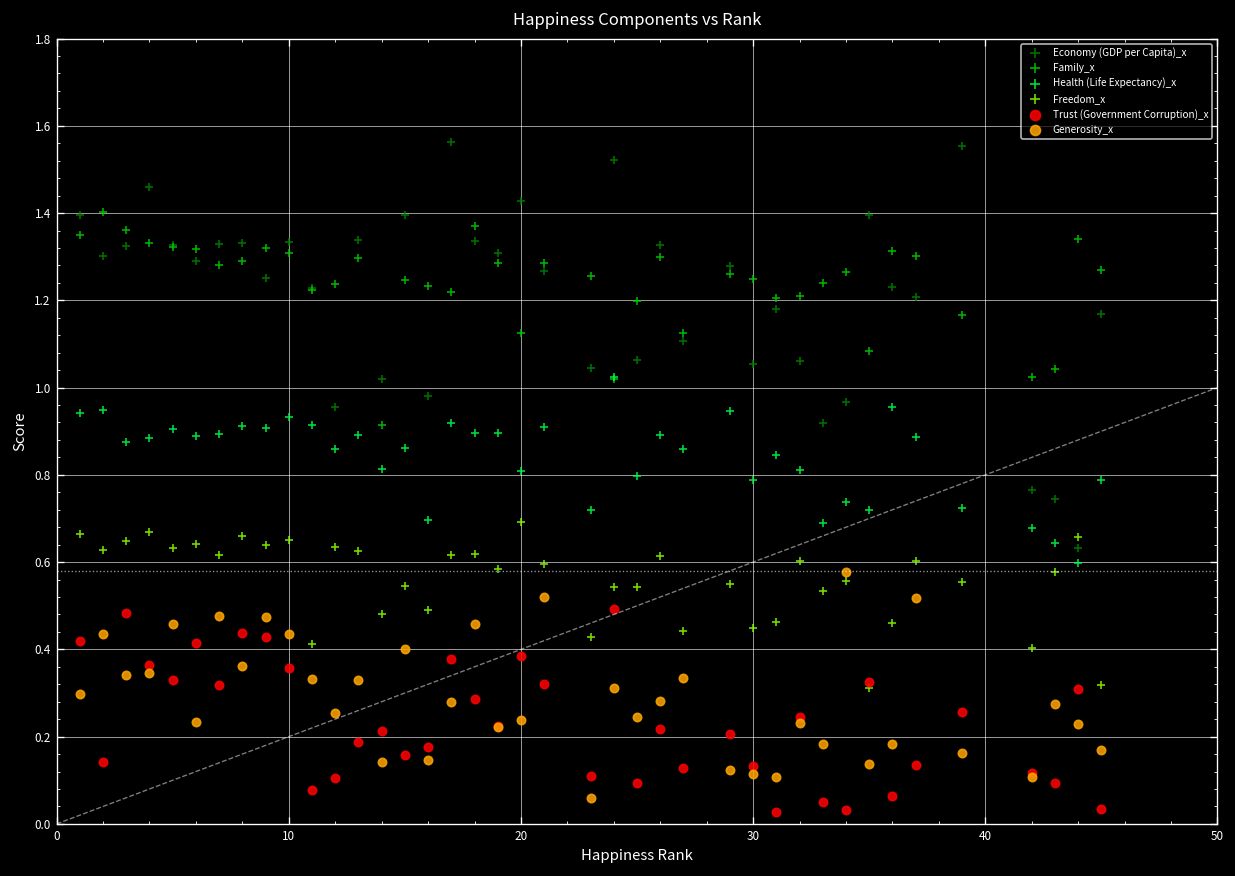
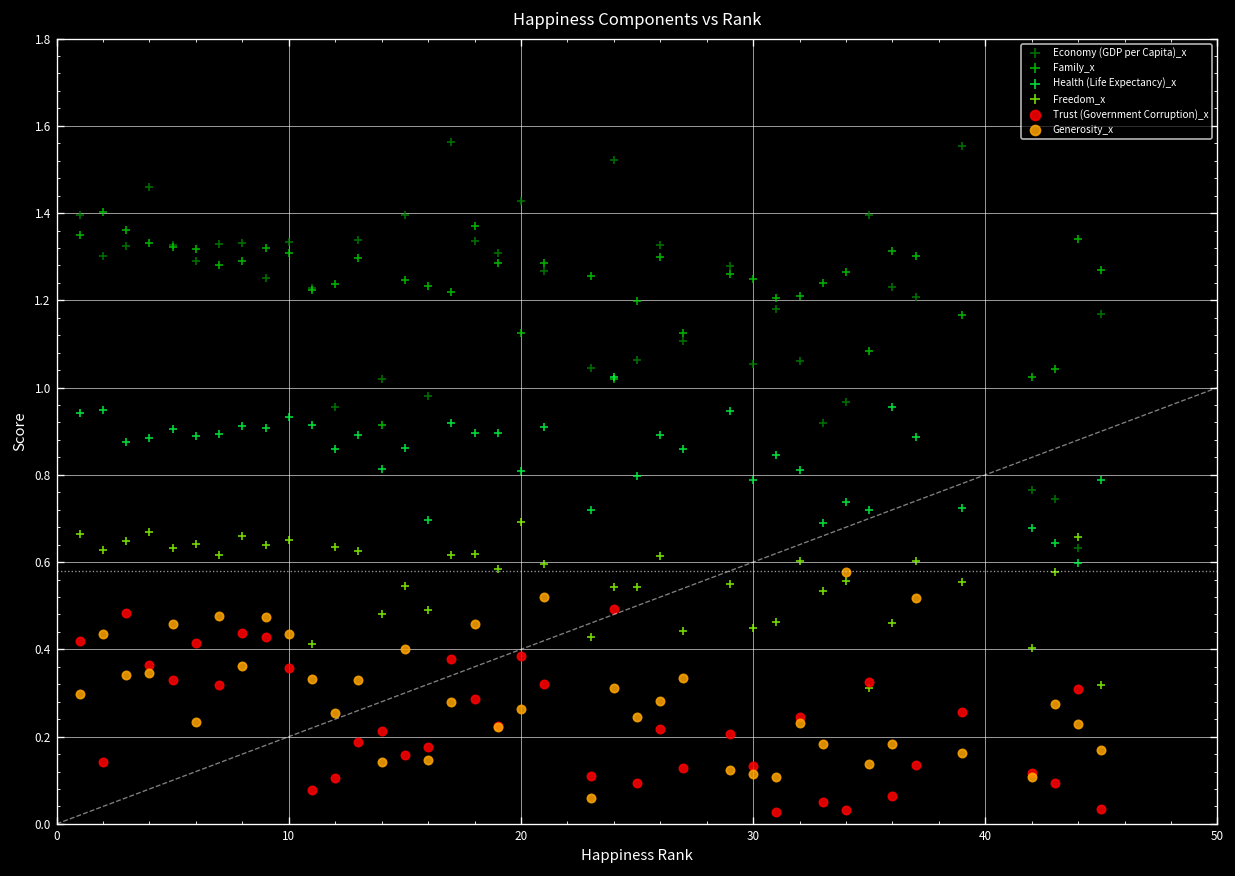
  {
    "Economy (GDP per Capita)_x": {
      "10": 1.33,
      "20": 1.43,
      "30": 1.05
    },
    "Family_x": {
      "10": 1.31,
      "20": 1.13,
      "30": 1.25
    },
    "Health (Life Expectancy)_x": {
      "10": 0.93,
      "20": 0.81,
      "30": 0.79
    },
    "Freedom_x": {
      "10": 0.65,
      "20": 0.69,
      "30": 0.45
    },
    "Trust (Government Corruption)_x": {
      "10": 0.36,
      "20": 0.39,
      "30": 0.13
    },
    "Generosity_x": {
      "10": 0.44,
-     "20": 0.24,
+     "20": 0.26,
      "30": 0.11
    }
  }
